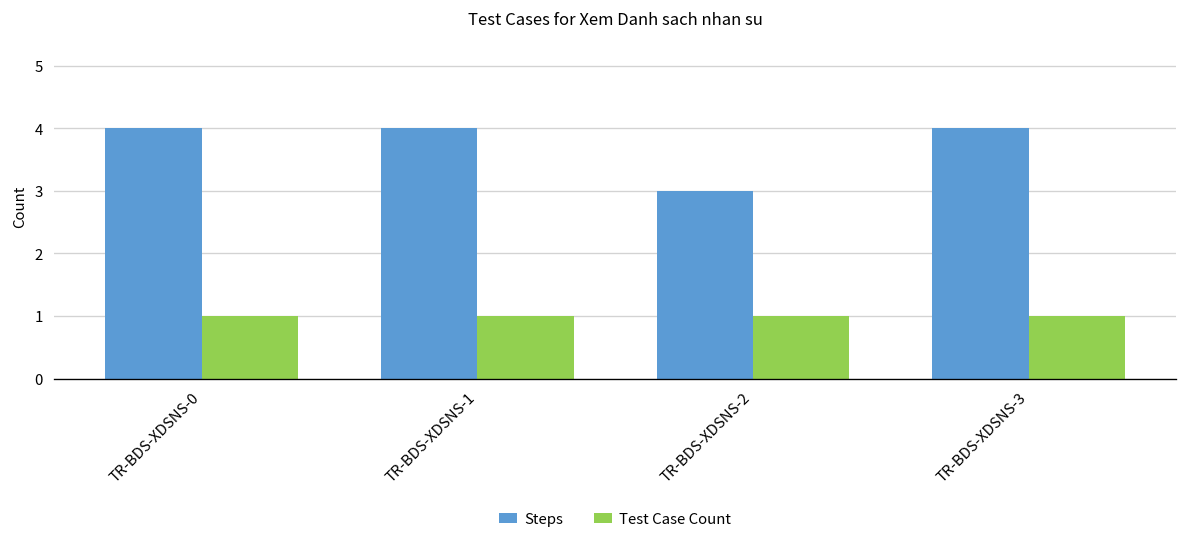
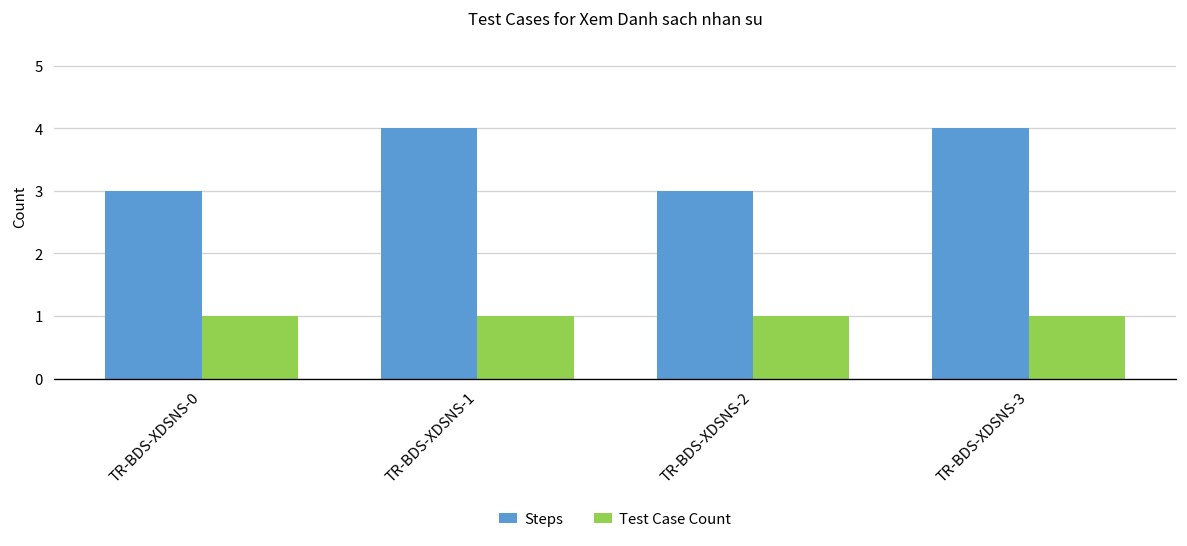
  {
    "Steps": {
-     "TR-BDS-XDSNS-0": 4,
+     "TR-BDS-XDSNS-0": 3,
      "TR-BDS-XDSNS-1": 4,
      "TR-BDS-XDSNS-2": 3,
      "TR-BDS-XDSNS-3": 4
    },
    "Test Case Count": {
      "TR-BDS-XDSNS-0": 1,
      "TR-BDS-XDSNS-1": 1,
      "TR-BDS-XDSNS-2": 1,
      "TR-BDS-XDSNS-3": 1
    }
  }
